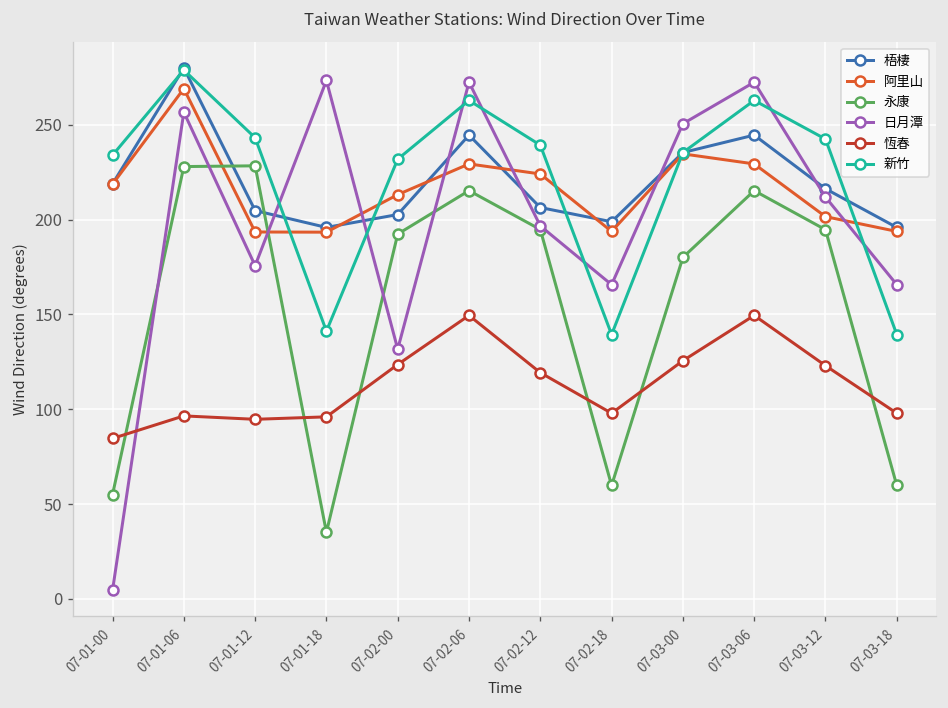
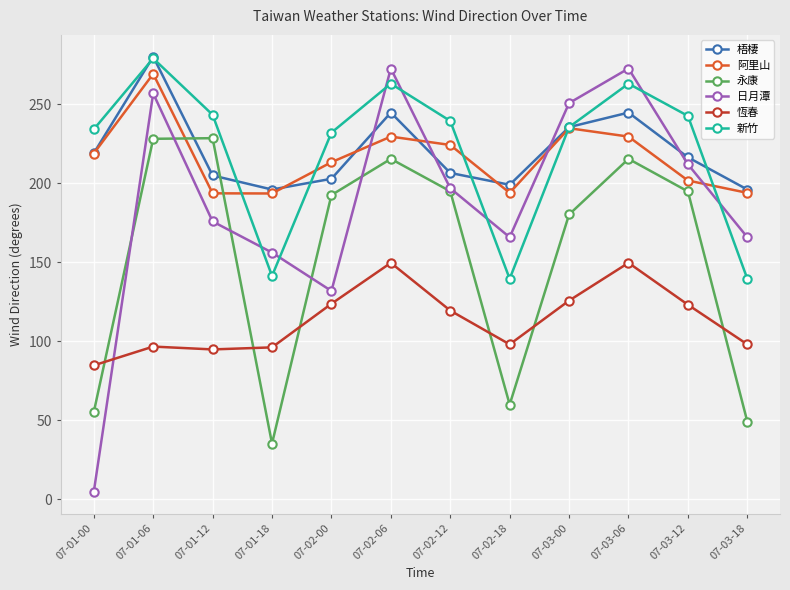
  {
    "梧棲": {
      "07-01-12": 205,
      "07-01-18": 196,
      "07-02-00": 203,
      "07-02-06": 245,
      "07-02-12": 206,
      "07-02-18": 199,
      "07-03-06": 245,
      "07-03-12": 216,
      "07-03-18": 196
    },
    "永康": {
      "07-01-00": 55,
      "07-01-06": 228,
      "07-01-12": 228,
      "07-01-18": 35,
      "07-02-00": 192,
      "07-02-06": 215,
      "07-02-12": 195,
      "07-02-18": 60,
      "07-03-00": 180,
      "07-03-06": 215,
      "07-03-12": 195,
-     "07-03-18": 60
+     "07-03-18": 49
    },
    "日月潭": {
      "07-01-00": 5,
      "07-01-06": 257,
      "07-01-12": 176,
-     "07-01-18": 273,
+     "07-01-18": 156,
      "07-02-00": 132,
      "07-02-06": 273,
      "07-02-12": 197,
      "07-02-18": 166,
      "07-03-00": 251,
      "07-03-06": 273,
      "07-03-12": 212,
      "07-03-18": 166
    },
    "新竹": {
      "07-01-00": 234,
      "07-01-12": 243,
      "07-01-18": 141,
      "07-02-00": 232,
      "07-02-06": 263,
      "07-02-12": 239,
      "07-02-18": 139,
      "07-03-06": 263,
      "07-03-12": 243,
      "07-03-18": 139
    }
  }
